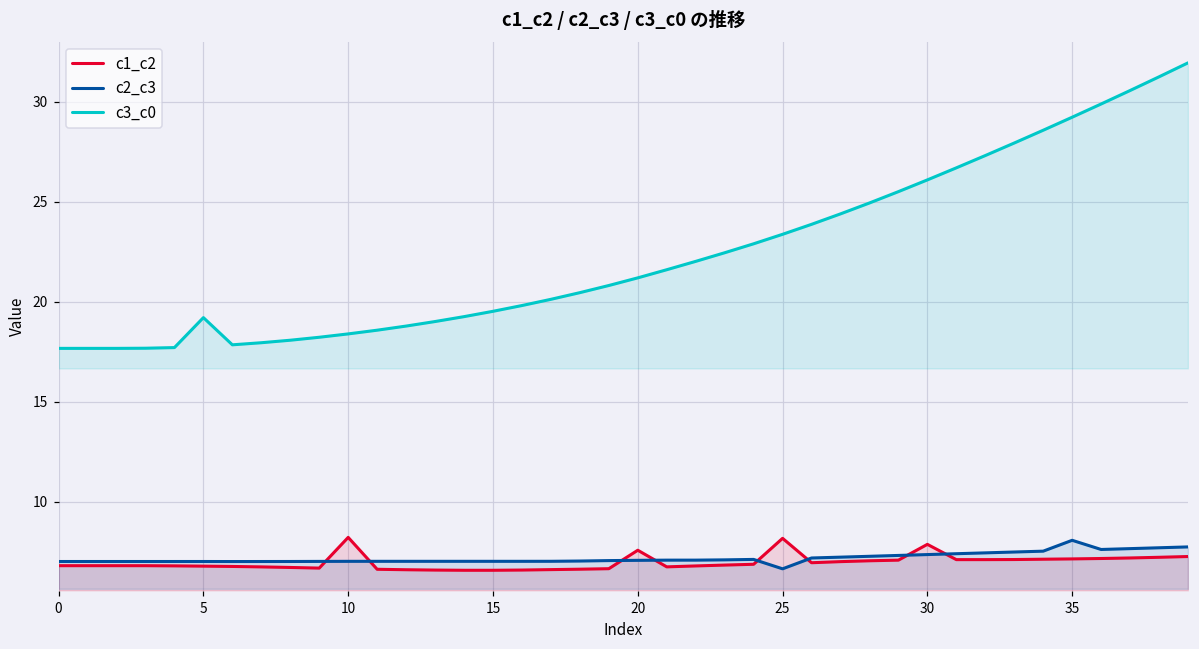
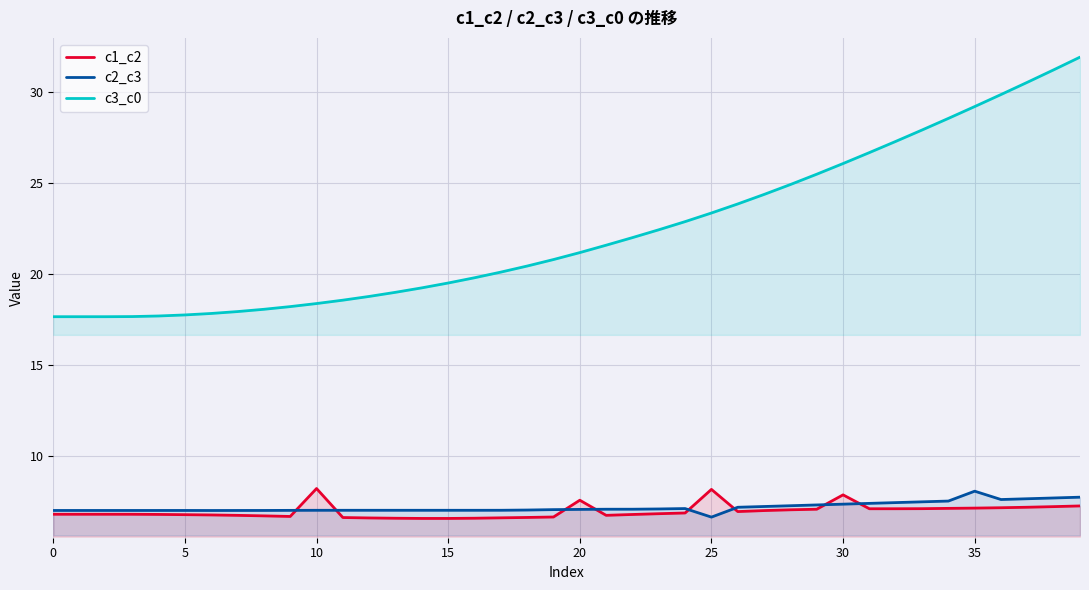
  {
    "c1_c2": {
      "0": 6.8,
      "5": 6.8,
      "10": 8.2,
      "15": 6.6,
      "20": 7.6,
      "25": 8.2,
      "30": 7.9,
      "35": 7.1
    },
    "c2_c3": {
      "0": 7.0,
      "5": 7.0,
      "10": 7.0,
      "15": 7.0,
      "20": 7.1,
      "25": 6.6,
      "30": 7.3,
      "35": 8.1
    },
    "c3_c0": {
      "0": 17.7,
-     "5": 19.2,
+     "5": 17.8,
      "10": 18.4,
      "15": 19.5,
      "20": 21.2,
      "25": 23.4,
      "30": 26.1,
      "35": 29.2
    }
  }
